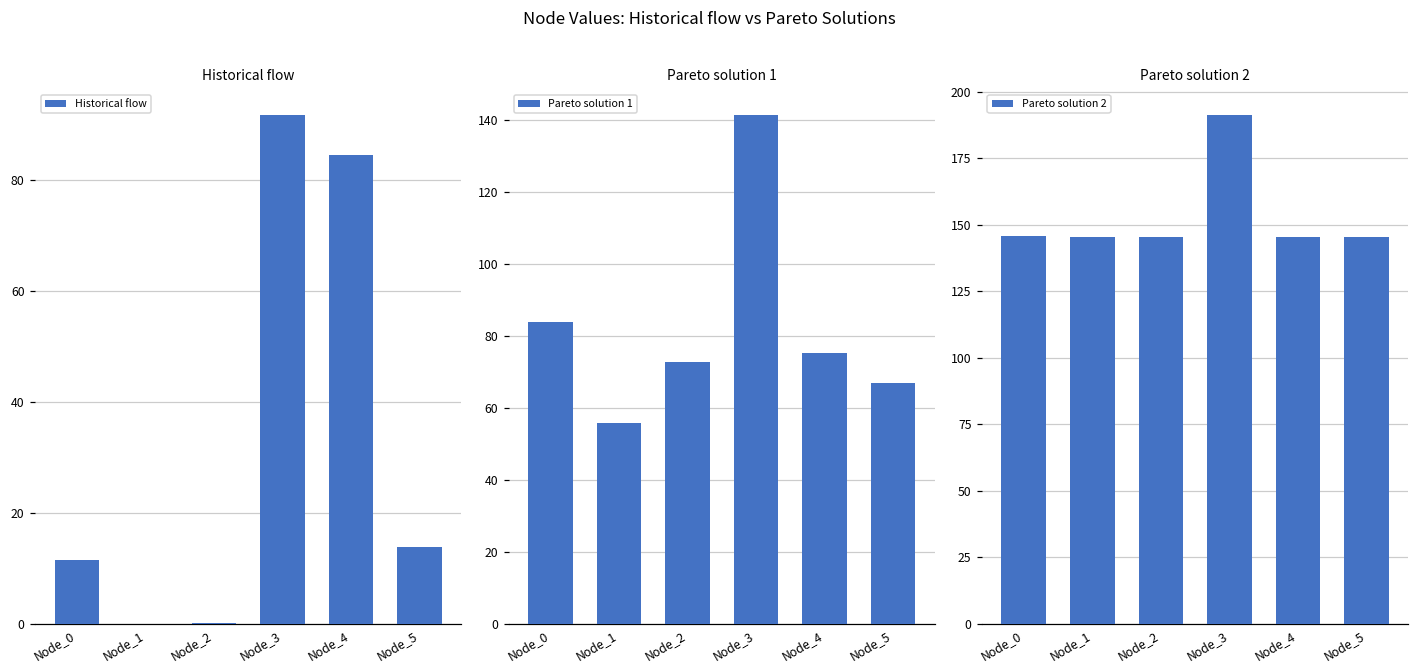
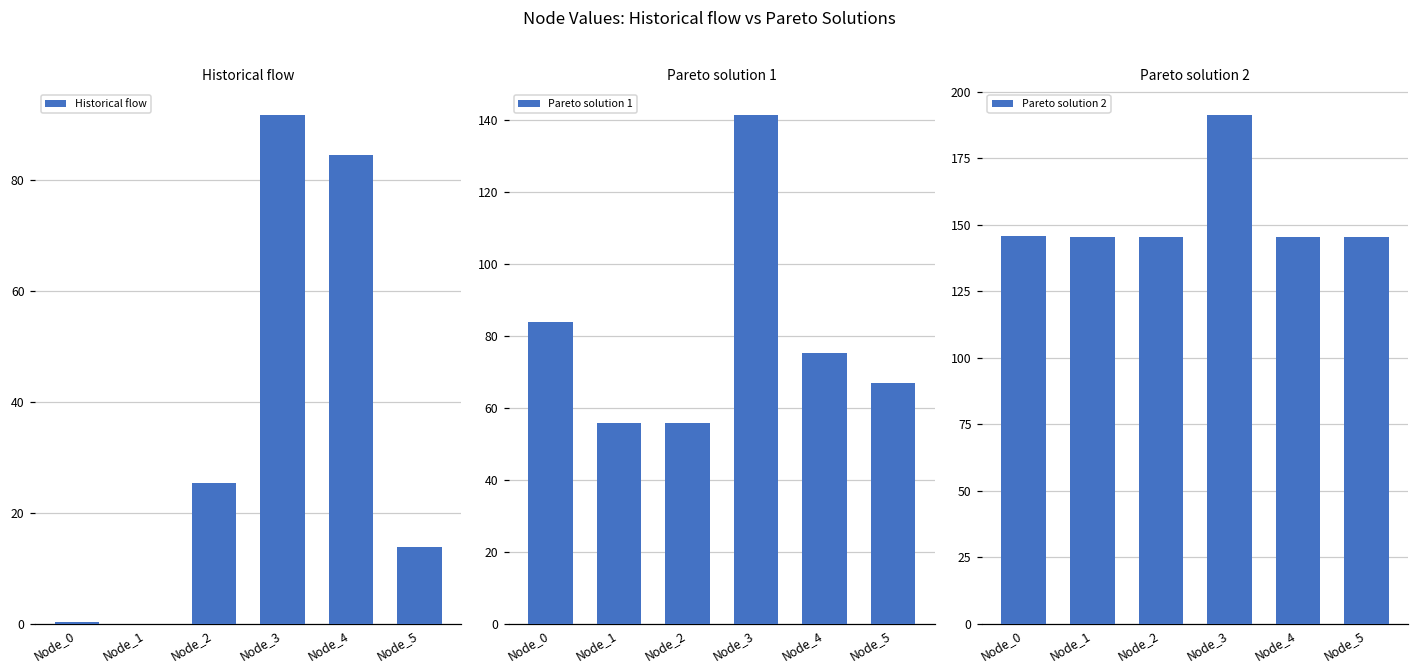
  {
    "Historical flow": {
-     "Node_0": 11,
+     "Node_0": 0,
      "Node_1": 0,
-     "Node_2": 0,
+     "Node_2": 25,
      "Node_3": 92,
      "Node_4": 84,
      "Node_5": 14
    },
    "Pareto solution 1": {
      "Node_0": 84,
      "Node_1": 56,
-     "Node_2": 73,
+     "Node_2": 56,
      "Node_3": 141,
      "Node_4": 75,
      "Node_5": 67
    },
    "Pareto solution 2": {
      "Node_0": 146,
      "Node_1": 145,
      "Node_2": 146,
      "Node_3": 191,
      "Node_4": 146,
      "Node_5": 146
    }
  }
